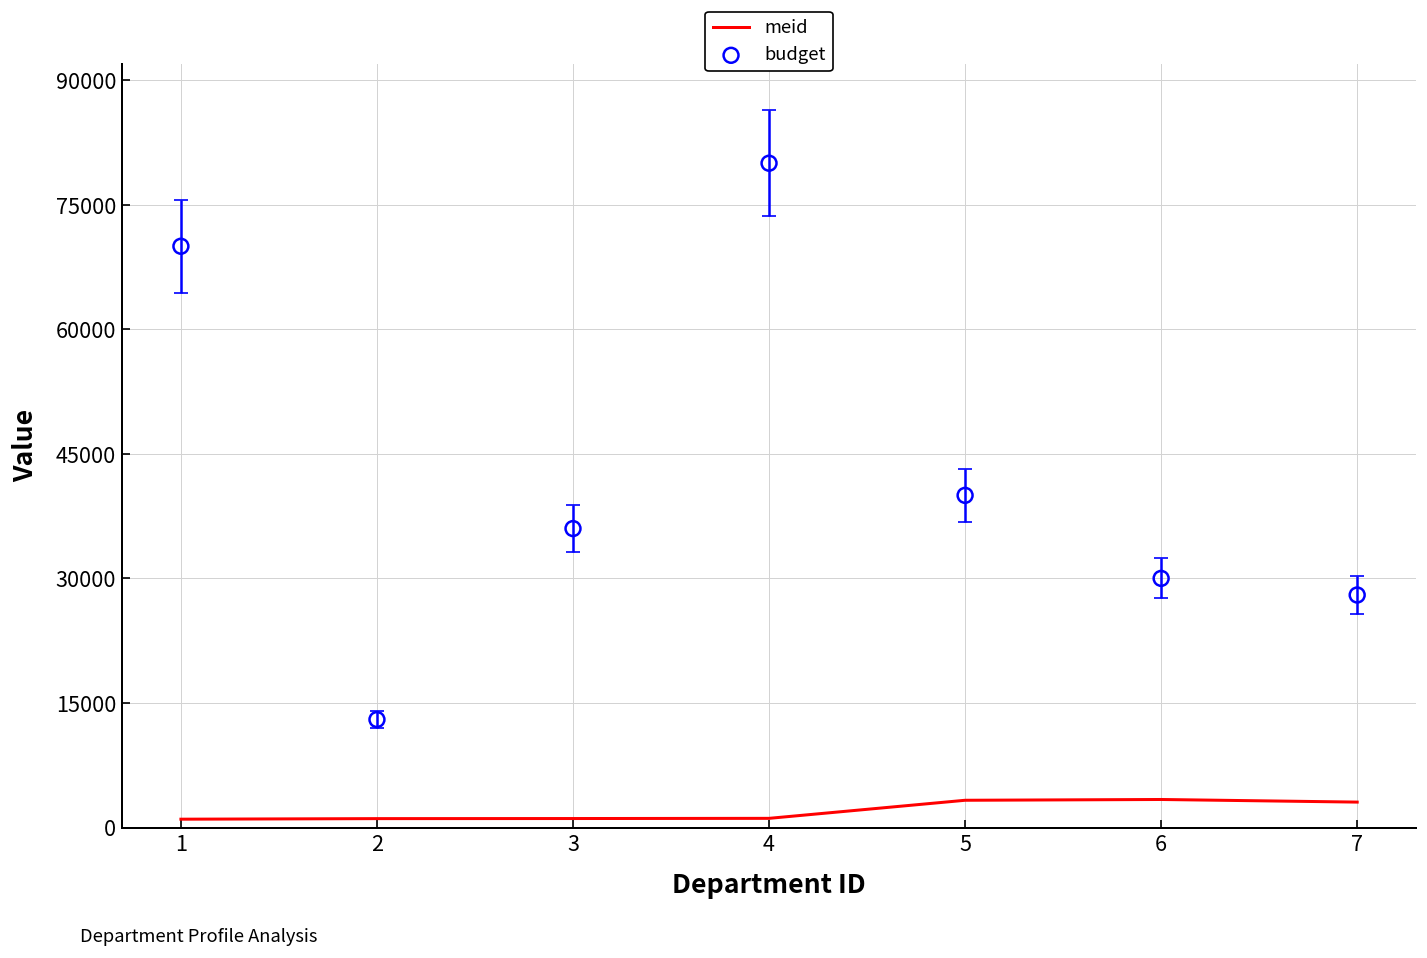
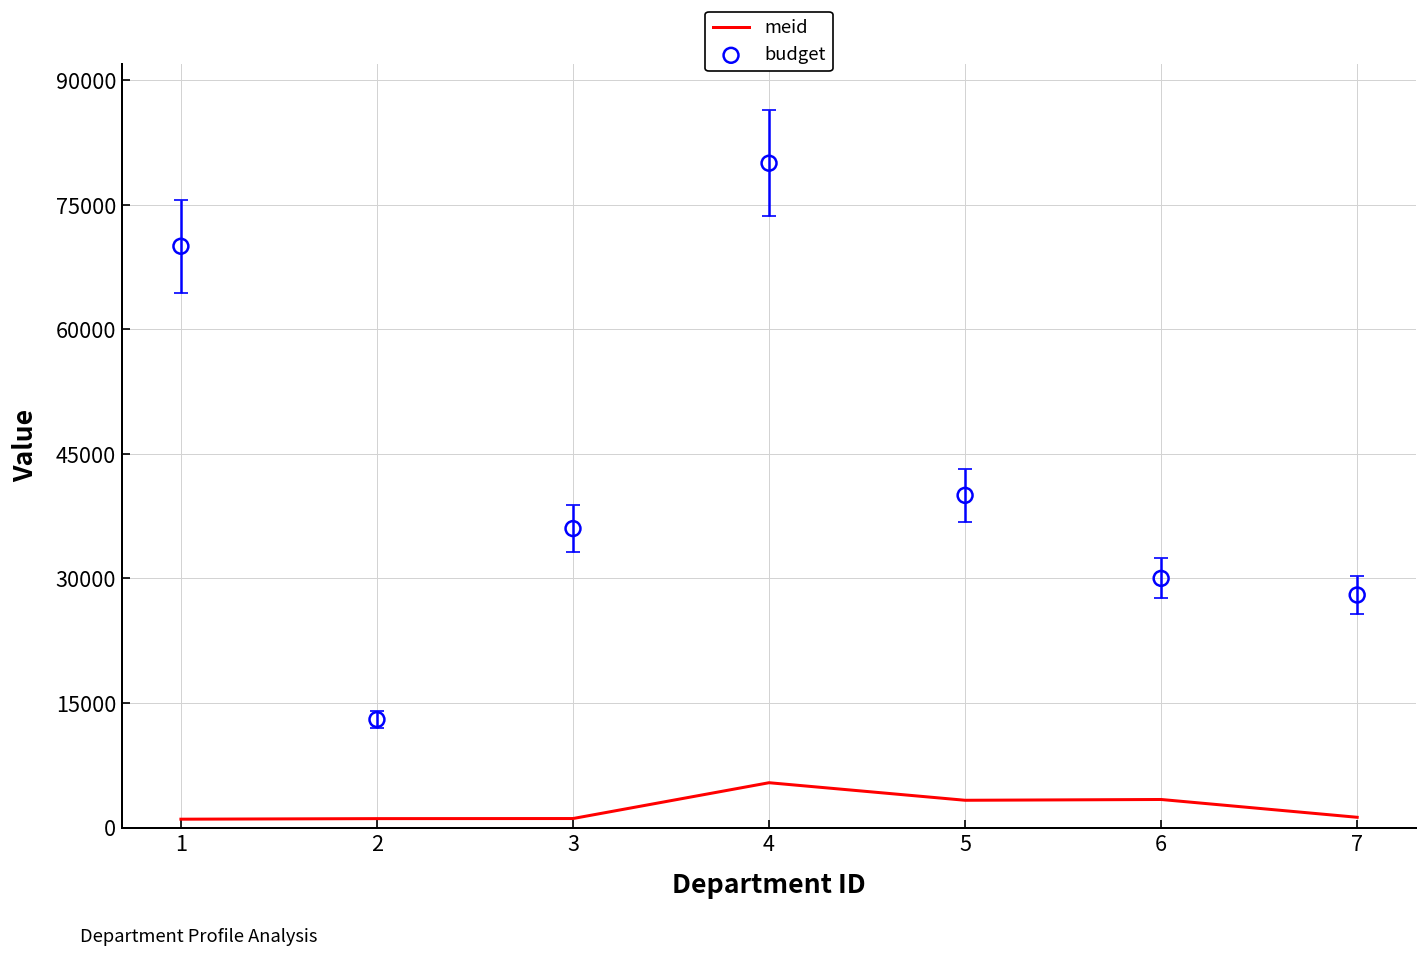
  {
    "meid": {
      "1": 1000,
      "2": 1000,
      "3": 1000,
-     "4": 1000,
+     "4": 5000,
      "5": 3000,
      "6": 3000,
-     "7": 3000
+     "7": 1000
    }
  }
